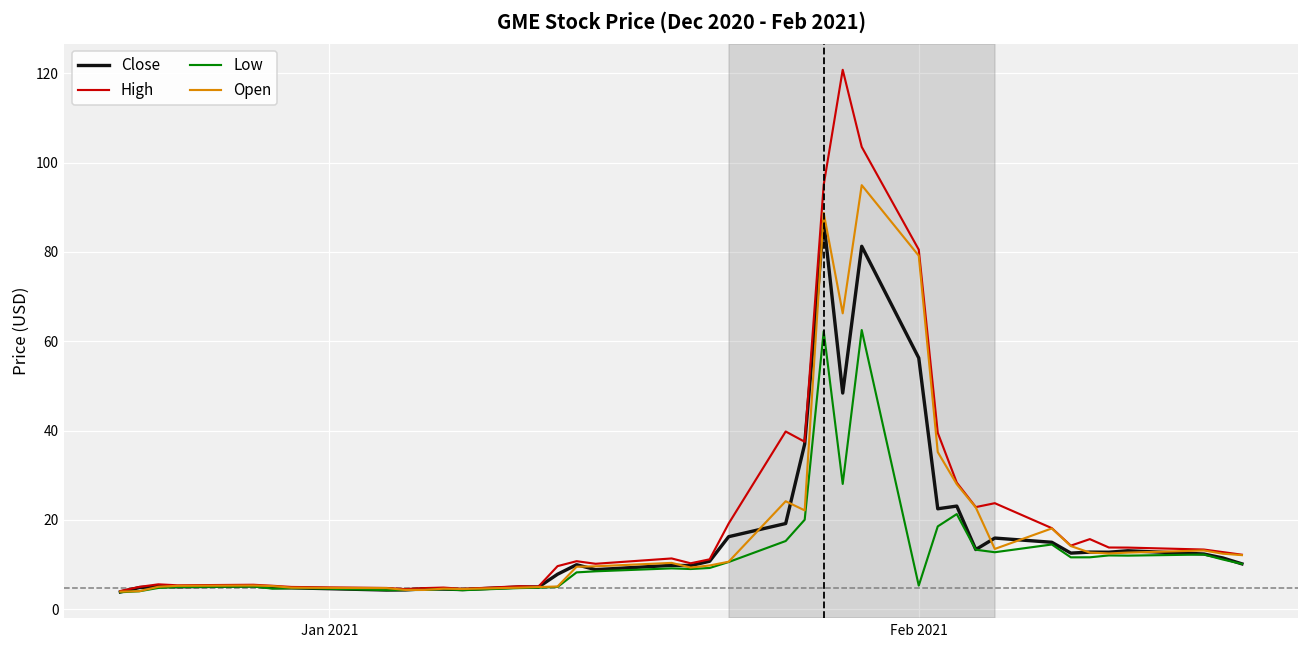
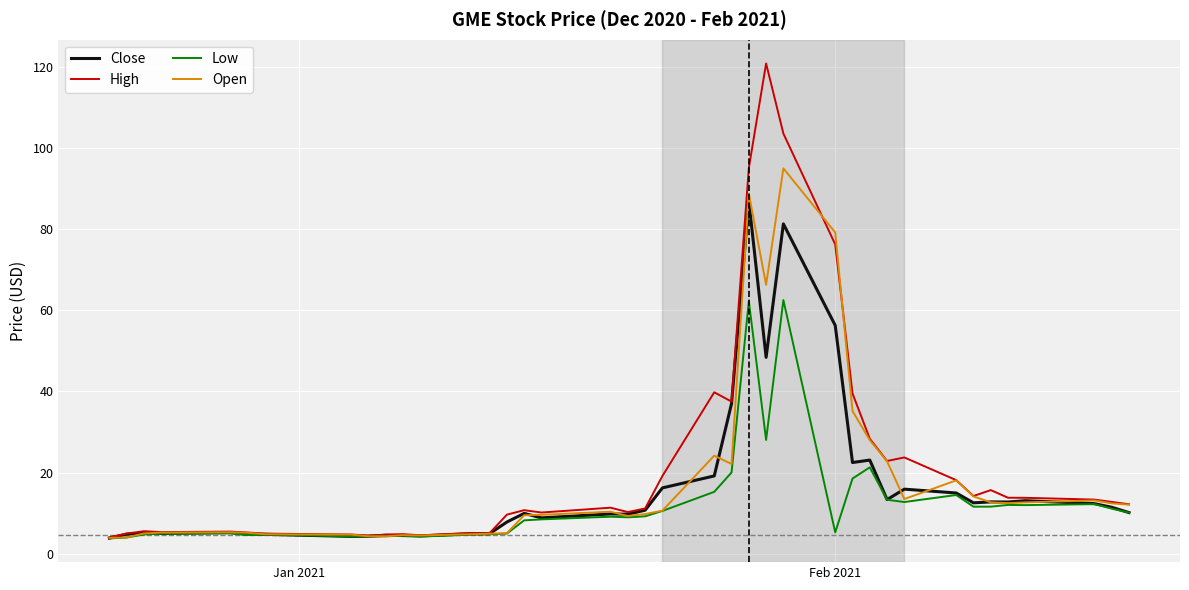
  {
    "Close": {
      "Feb 2021": 56
    },
    "High": {
-     "Feb 2021": 81
+     "Feb 2021": 76
    },
    "Low": {
      "Feb 2021": 5
    },
    "Open": {
      "Feb 2021": 79
    }
  }
